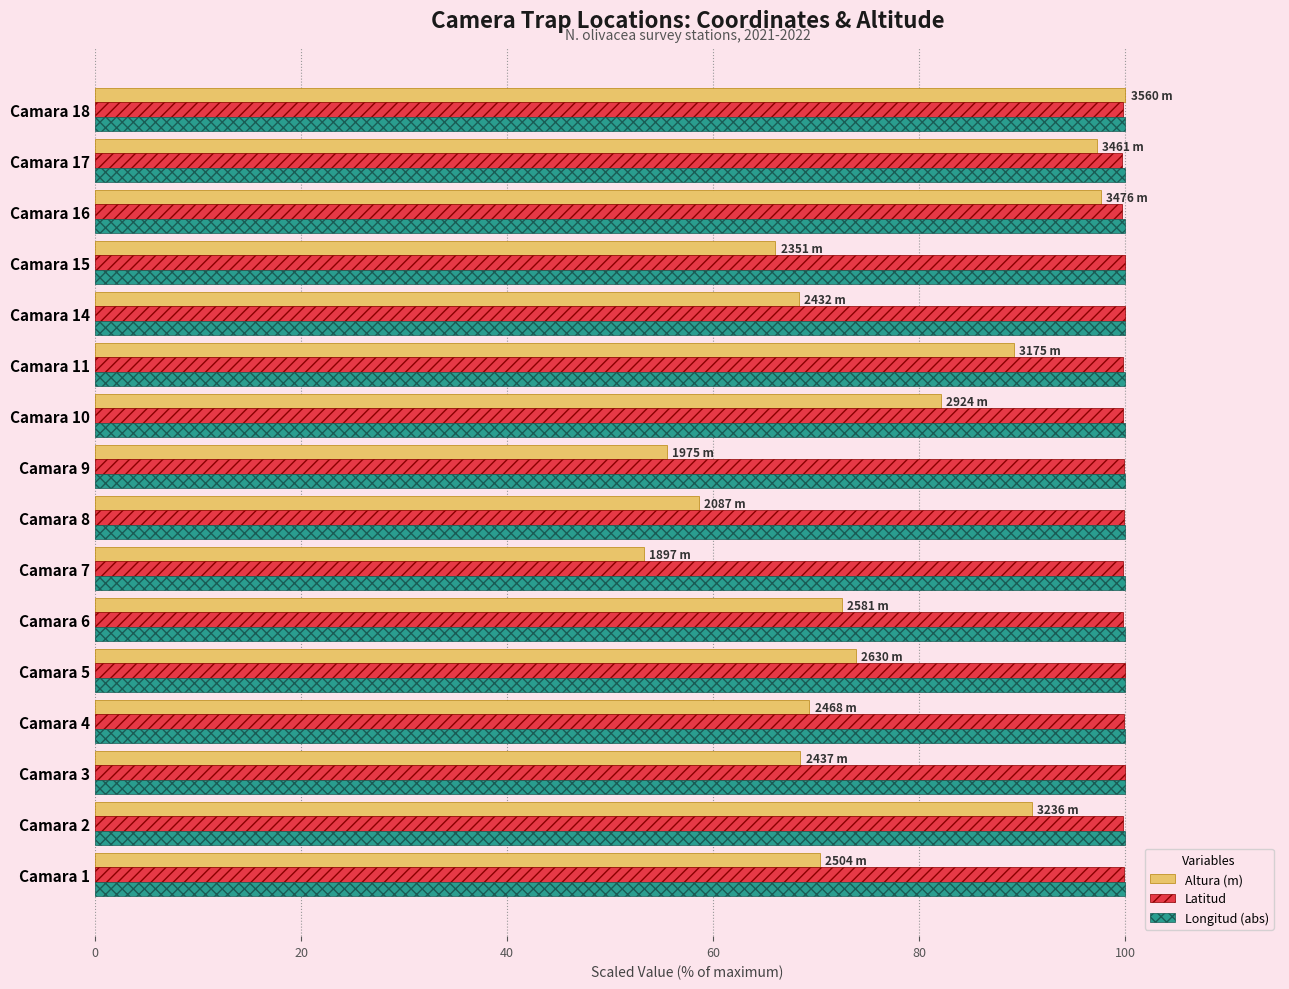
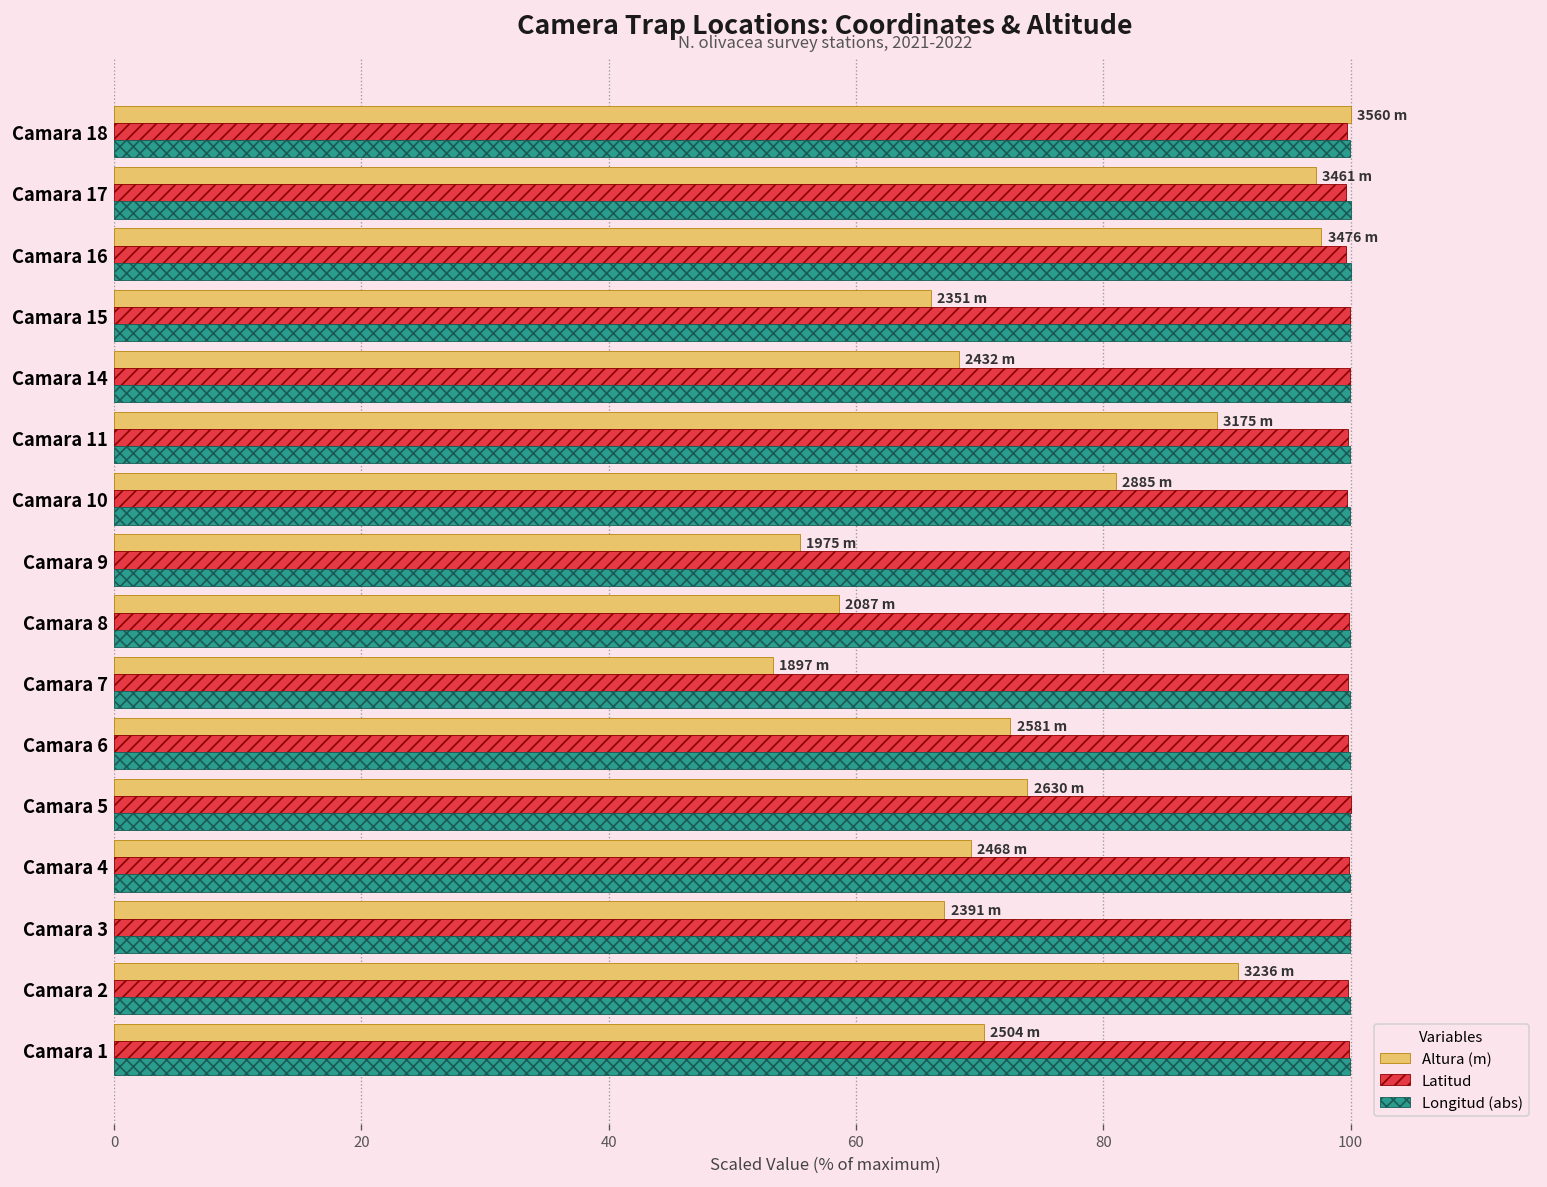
  {
    "Altura (m)": {
-     "Camara 10": 2924,
-     "Camara 3": 2437
+     "Camara 10": 2885,
+     "Camara 3": 2391
    },
    "Latitud": {
      "Camara 18": 99.7,
      "Camara 17": 99.7,
      "Camara 16": 99.7,
      "Camara 15": 100.0,
      "Camara 14": 100.0,
      "Camara 11": 99.8,
      "Camara 10": 99.7,
      "Camara 9": 99.9,
      "Camara 8": 99.9,
      "Camara 7": 99.8,
      "Camara 6": 99.8,
      "Camara 5": 100.0,
      "Camara 4": 99.9,
      "Camara 3": 100.0,
      "Camara 2": 99.8,
      "Camara 1": 99.9
    },
    "Longitud (abs)": {
      "Camara 18": 100.0,
      "Camara 17": 100.0,
      "Camara 16": 100.0,
      "Camara 15": 100.0,
      "Camara 14": 100.0,
      "Camara 11": 100.0,
      "Camara 10": 100.0,
      "Camara 9": 100.0,
      "Camara 8": 100.0,
      "Camara 7": 100.0,
      "Camara 6": 100.0,
      "Camara 5": 100.0,
      "Camara 4": 100.0,
      "Camara 3": 100.0,
      "Camara 2": 100.0,
      "Camara 1": 100.0
    }
  }
